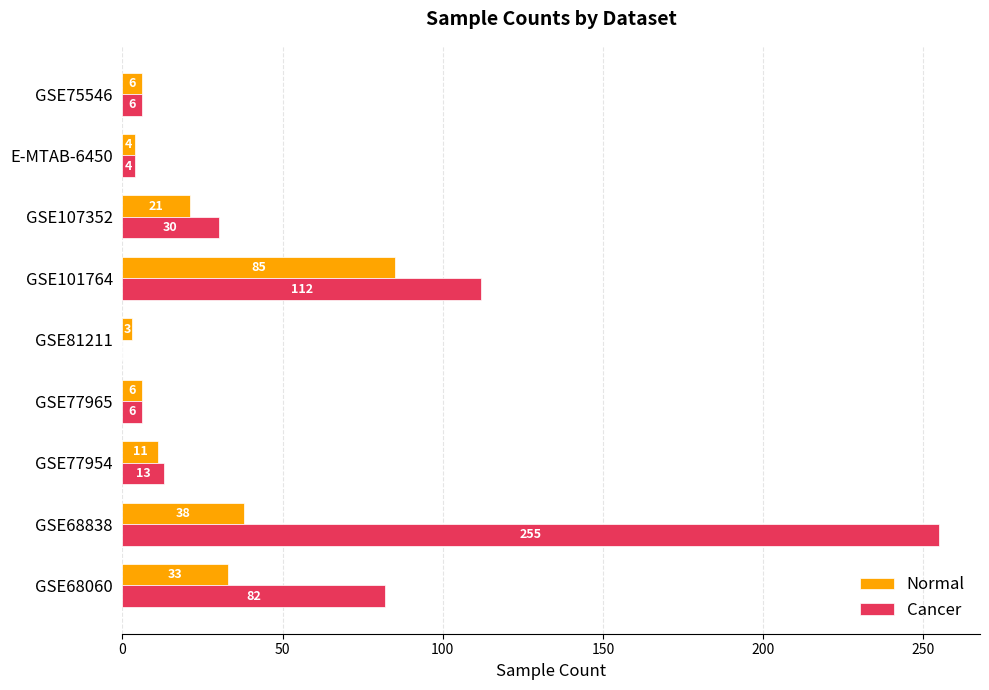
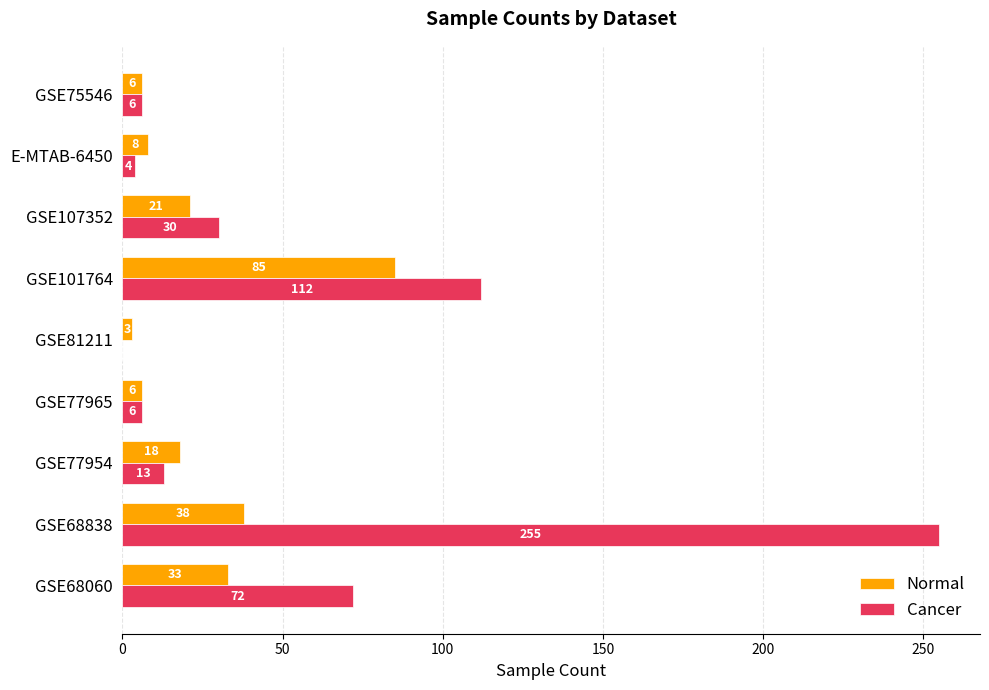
  {
    "Normal": {
      "GSE75546": 6,
-     "E-MTAB-6450": 4,
+     "E-MTAB-6450": 8,
      "GSE107352": 21,
      "GSE101764": 85,
      "GSE81211": 3,
      "GSE77965": 6,
-     "GSE77954": 11,
+     "GSE77954": 18,
      "GSE68838": 38,
      "GSE68060": 33
    },
    "Cancer": {
      "GSE75546": 6,
      "E-MTAB-6450": 4,
      "GSE107352": 30,
      "GSE101764": 112,
      "GSE77965": 6,
      "GSE77954": 13,
      "GSE68838": 255,
-     "GSE68060": 82
+     "GSE68060": 72
    }
  }
